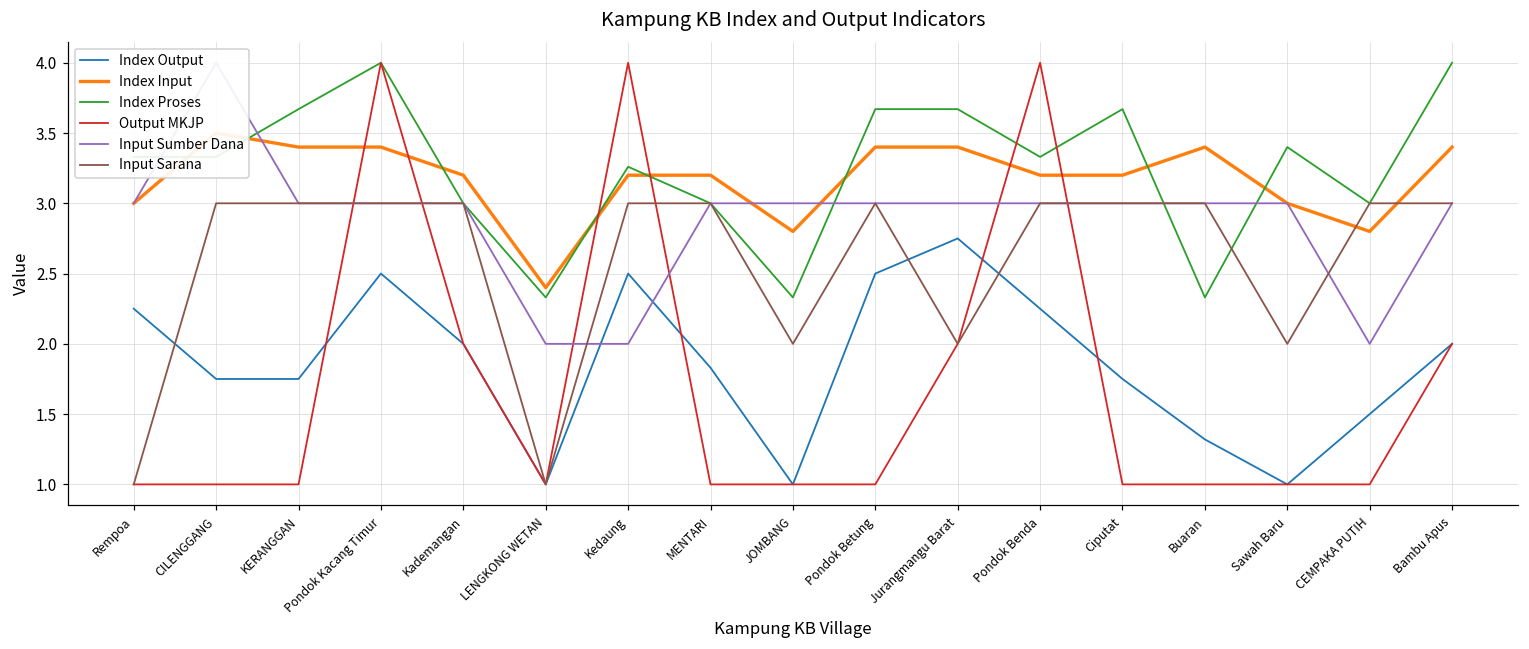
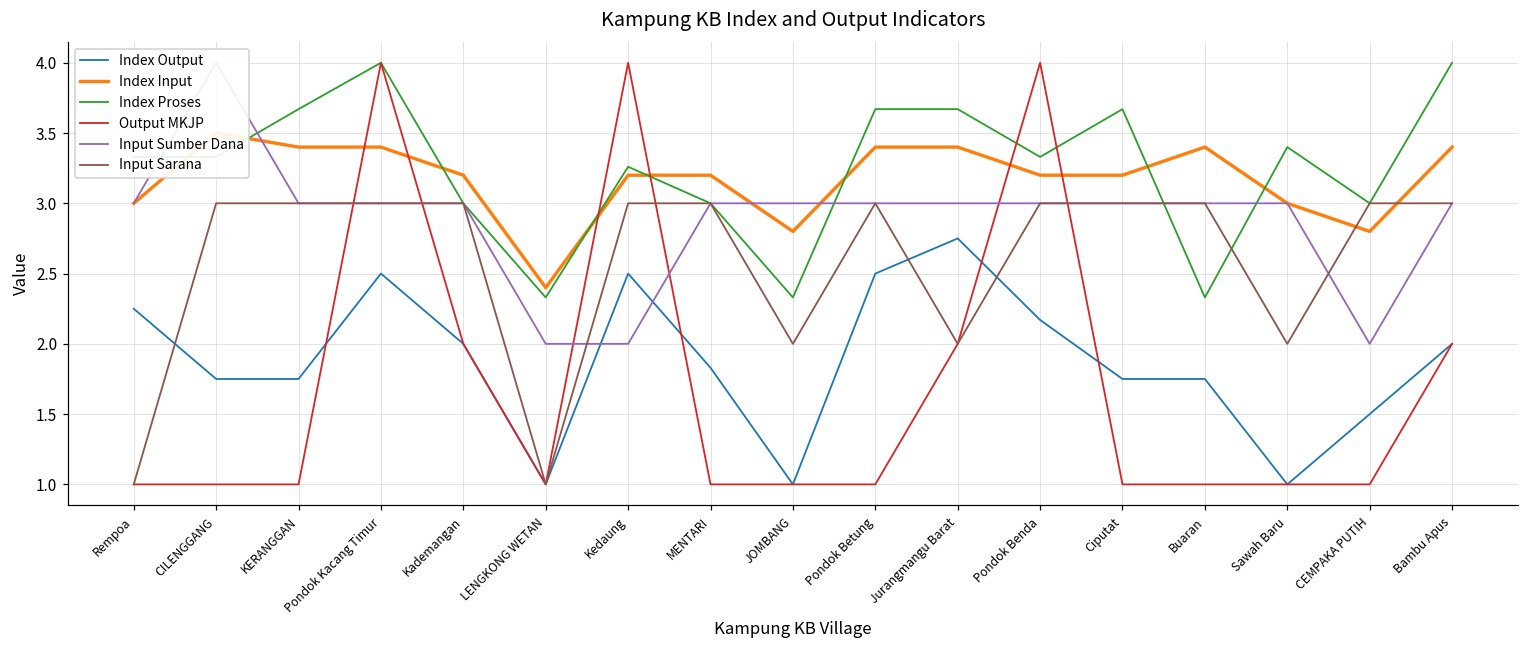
  {
    "Index Output": {
      "Rempoa": 2.25,
      "CILENGGANG": 1.75,
      "KERANGGAN": 1.75,
      "Pondok Kacang Timur": 2.50,
      "Kedaung": 2.50,
      "MENTARI": 1.83,
      "Pondok Betung": 2.50,
      "Jurangmangu Barat": 2.75,
-     "Pondok Benda": 2.25,
+     "Pondok Benda": 2.17,
      "Ciputat": 1.75,
-     "Buaran": 1.32,
+     "Buaran": 1.75,
      "CEMPAKA PUTIH": 1.50
    },
    "Index Input": {
      "KERANGGAN": 3.40,
      "Pondok Kacang Timur": 3.40,
      "Kademangan": 3.20,
      "LENGKONG WETAN": 2.40,
      "Kedaung": 3.20,
      "MENTARI": 3.20,
      "JOMBANG": 2.80,
      "Pondok Betung": 3.40,
      "Jurangmangu Barat": 3.40,
      "Pondok Benda": 3.20,
      "Ciputat": 3.20,
      "Buaran": 3.40,
      "CEMPAKA PUTIH": 2.80,
      "Bambu Apus": 3.40
    },
    "Index Proses": {
      "KERANGGAN": 3.67,
      "LENGKONG WETAN": 2.33,
      "Kedaung": 3.26,
      "JOMBANG": 2.33,
      "Pondok Betung": 3.67,
      "Jurangmangu Barat": 3.67,
      "Pondok Benda": 3.33,
      "Ciputat": 3.67,
      "Buaran": 2.33,
      "Sawah Baru": 3.40,
      "Bambu Apus": 4.00
    },
    "Output MKJP": {
      "CILENGGANG": 1.00,
      "KERANGGAN": 1.00,
      "Kedaung": 4.00,
      "MENTARI": 1.00,
      "Pondok Betung": 1.00,
      "Pondok Benda": 4.00,
      "Ciputat": 1.00,
      "Buaran": 1.00,
      "CEMPAKA PUTIH": 1.00
    },
    "Input Sumber Dana": {
      "LENGKONG WETAN": 2.00,
      "Kedaung": 2.00,
      "JOMBANG": 3.00,
      "Jurangmangu Barat": 3.00,
      "CEMPAKA PUTIH": 2.00
    },
    "Input Sarana": {
      "CILENGGANG": 3.00,
      "Kedaung": 3.00,
      "JOMBANG": 2.00,
      "Sawah Baru": 2.00
    }
  }
